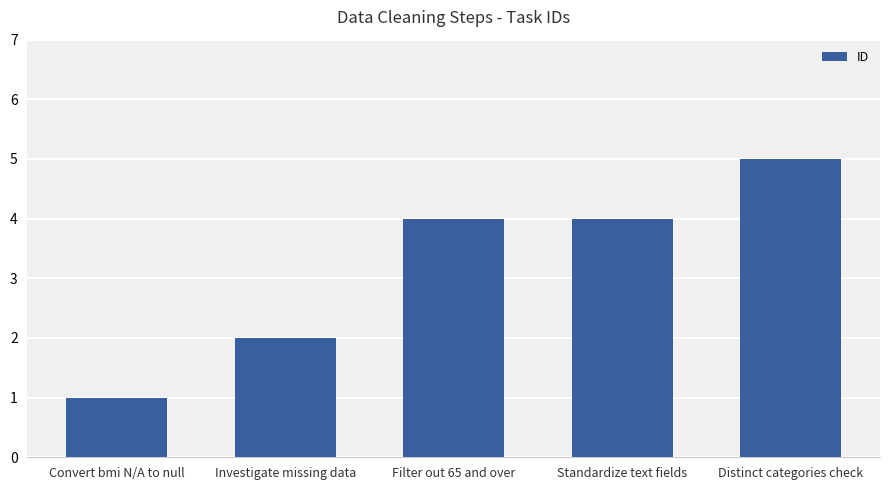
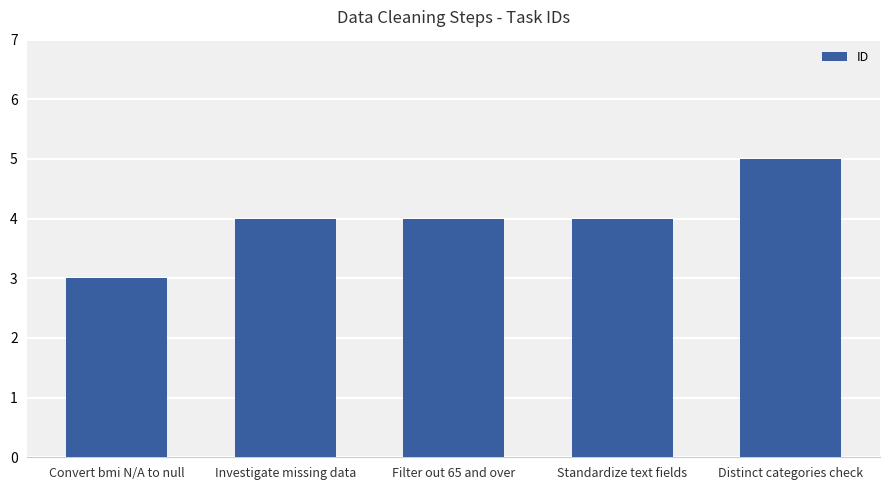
  {
-   "Convert bmi N/A to null": 1,
-   "Investigate missing data": 2,
+   "Convert bmi N/A to null": 3,
+   "Investigate missing data": 4,
    "Filter out 65 and over": 4,
    "Standardize text fields": 4,
    "Distinct categories check": 5
  }
